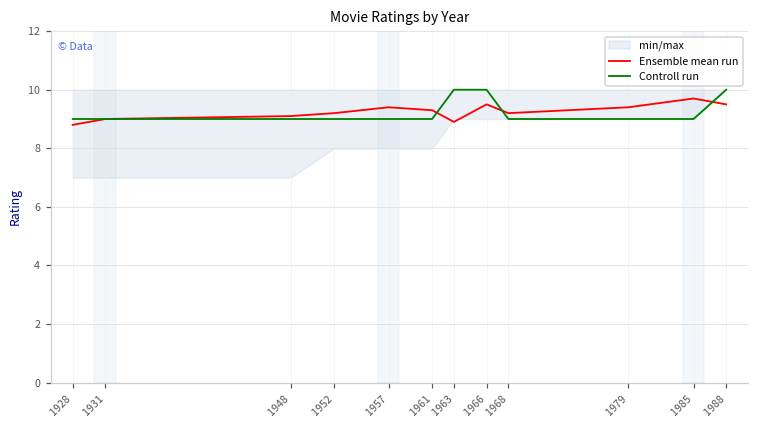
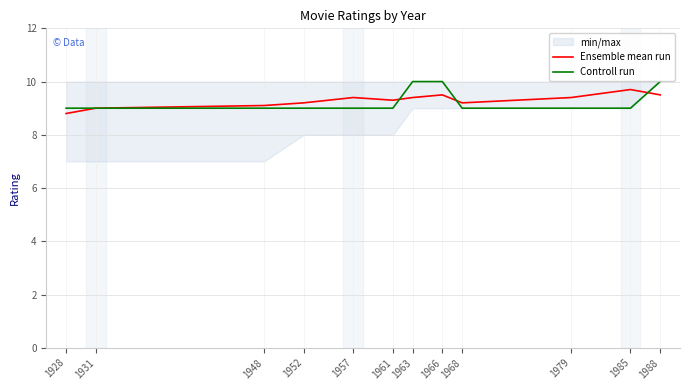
  {
    "Ensemble mean run": {
      "1928": 8.8,
      "1948": 9.1,
      "1952": 9.2,
      "1957": 9.4,
      "1961": 9.3,
-     "1963": 8.9,
+     "1963": 9.4,
      "1966": 9.5,
      "1968": 9.2,
      "1979": 9.4,
      "1985": 9.7,
      "1988": 9.5
    },
    "Controll run": {
      "1928": 9.0,
      "1948": 9.0,
      "1952": 9.0,
      "1957": 9.0,
      "1961": 9.0,
      "1968": 9.0,
      "1979": 9.0,
      "1985": 9.0
    }
  }
